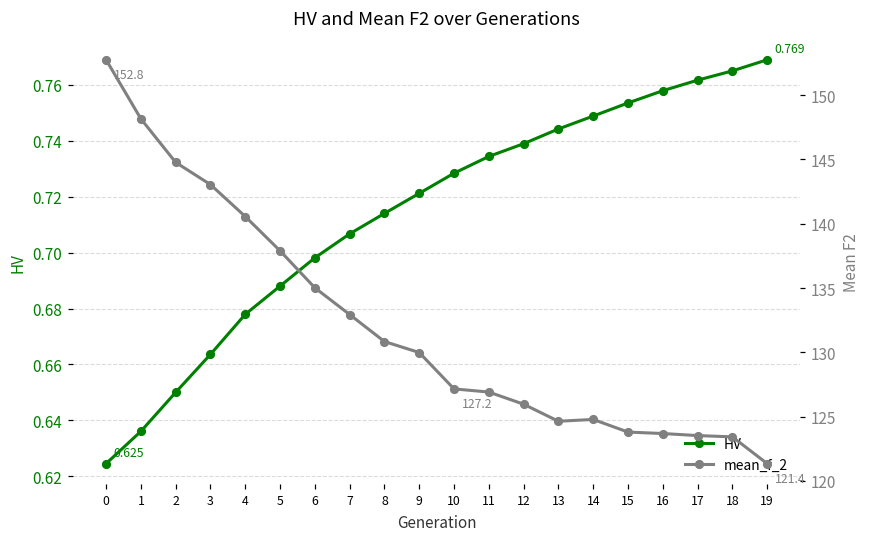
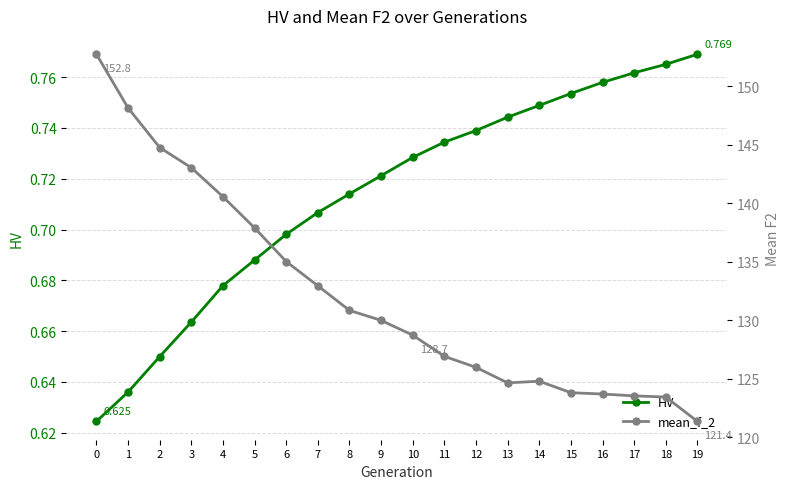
  {
    "HV": {
      "0": 0.625,
      "19": 0.769
    },
    "mean_f_2": {
      "0": 152.8,
-     "10": 127.2,
+     "10": 128.7,
      "19": 121.4
    }
  }
